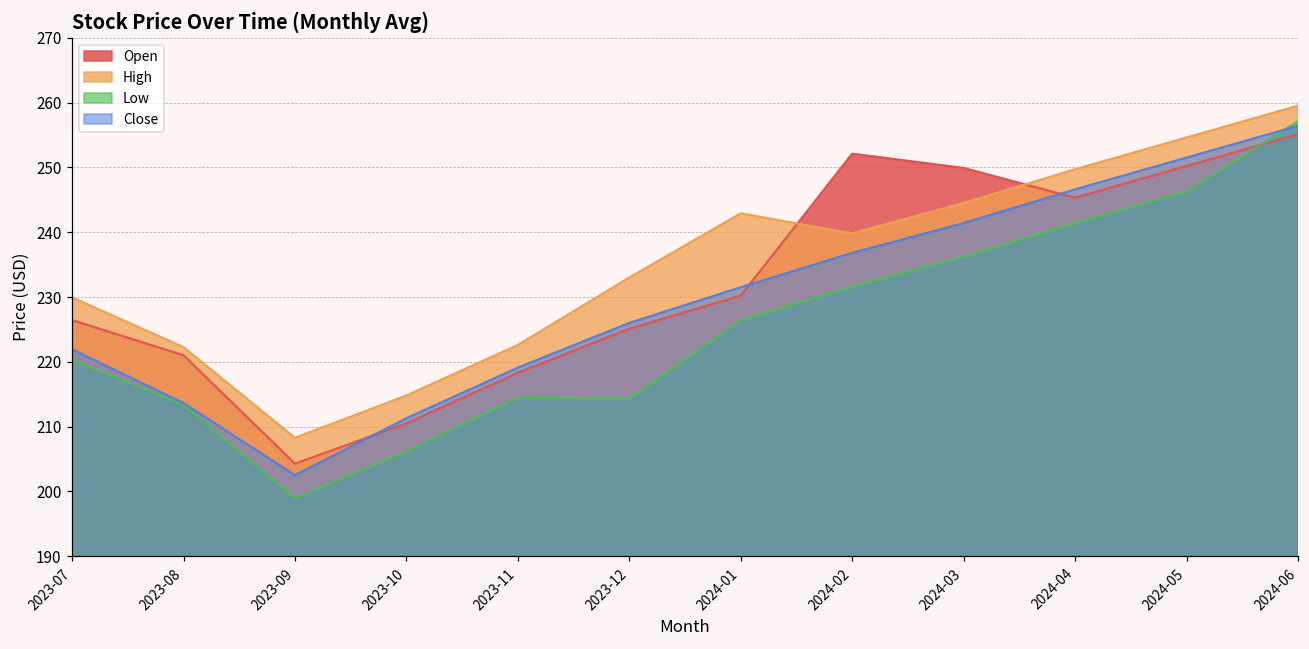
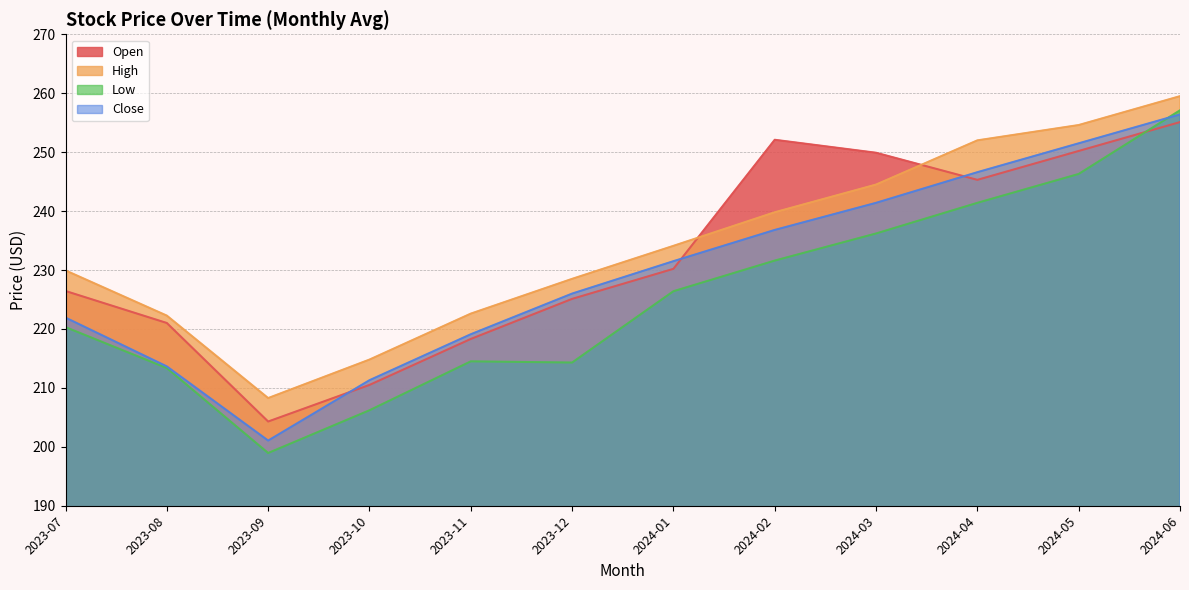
  {
    "Open": {
      "2023-07": 226,
      "2023-08": 221,
      "2023-09": 204,
      "2023-10": 211,
      "2023-11": 218,
      "2023-12": 225,
      "2024-01": 230,
      "2024-02": 252,
      "2024-03": 250,
      "2024-04": 245,
      "2024-05": 250,
      "2024-06": 255
    },
    "High": {
      "2023-07": 230,
      "2023-08": 222,
      "2023-09": 208,
      "2023-10": 215,
      "2023-11": 223,
-     "2023-12": 233,
-     "2024-01": 243,
+     "2023-12": 229,
+     "2024-01": 234,
      "2024-02": 240,
      "2024-03": 245,
-     "2024-04": 250,
+     "2024-04": 252,
      "2024-05": 255,
      "2024-06": 260
    },
    "Low": {
      "2023-07": 220,
      "2023-09": 199,
      "2023-10": 206,
      "2023-11": 215,
      "2023-12": 214,
      "2024-01": 226,
      "2024-02": 232,
      "2024-03": 236,
      "2024-04": 241,
      "2024-05": 246,
      "2024-06": 257
    },
    "Close": {
      "2023-07": 222,
-     "2023-09": 203,
+     "2023-09": 201,
      "2023-10": 211,
      "2023-11": 219,
      "2023-12": 226,
      "2024-01": 232,
      "2024-02": 237,
      "2024-03": 241,
      "2024-04": 247,
      "2024-05": 252,
      "2024-06": 256
    }
  }
